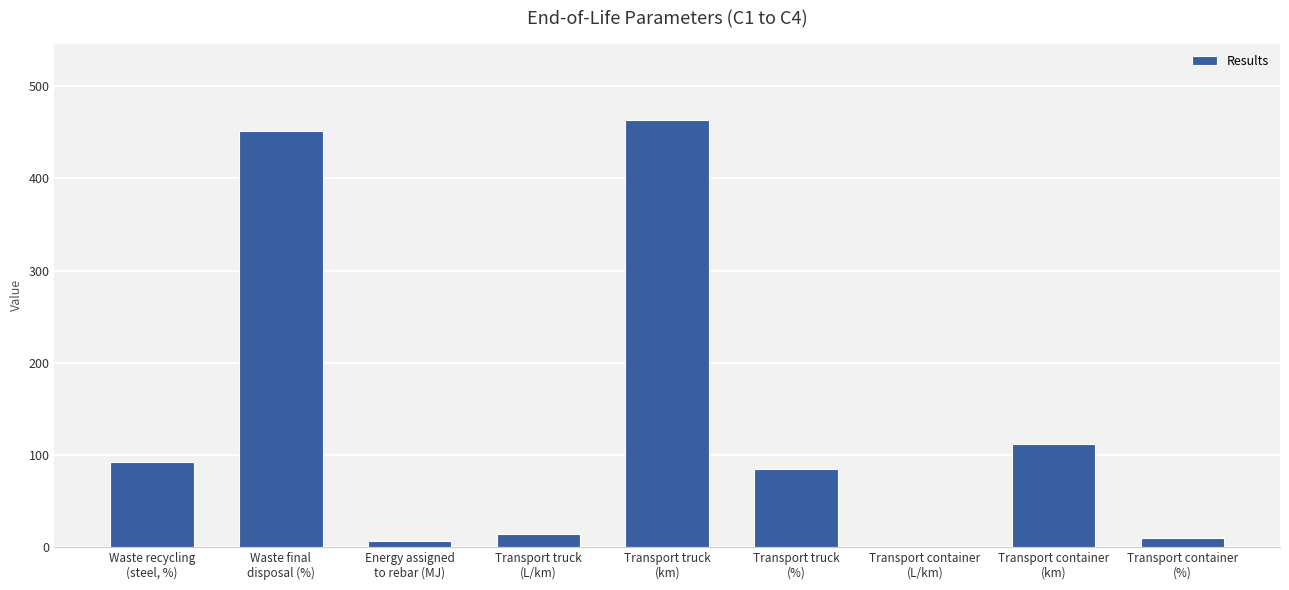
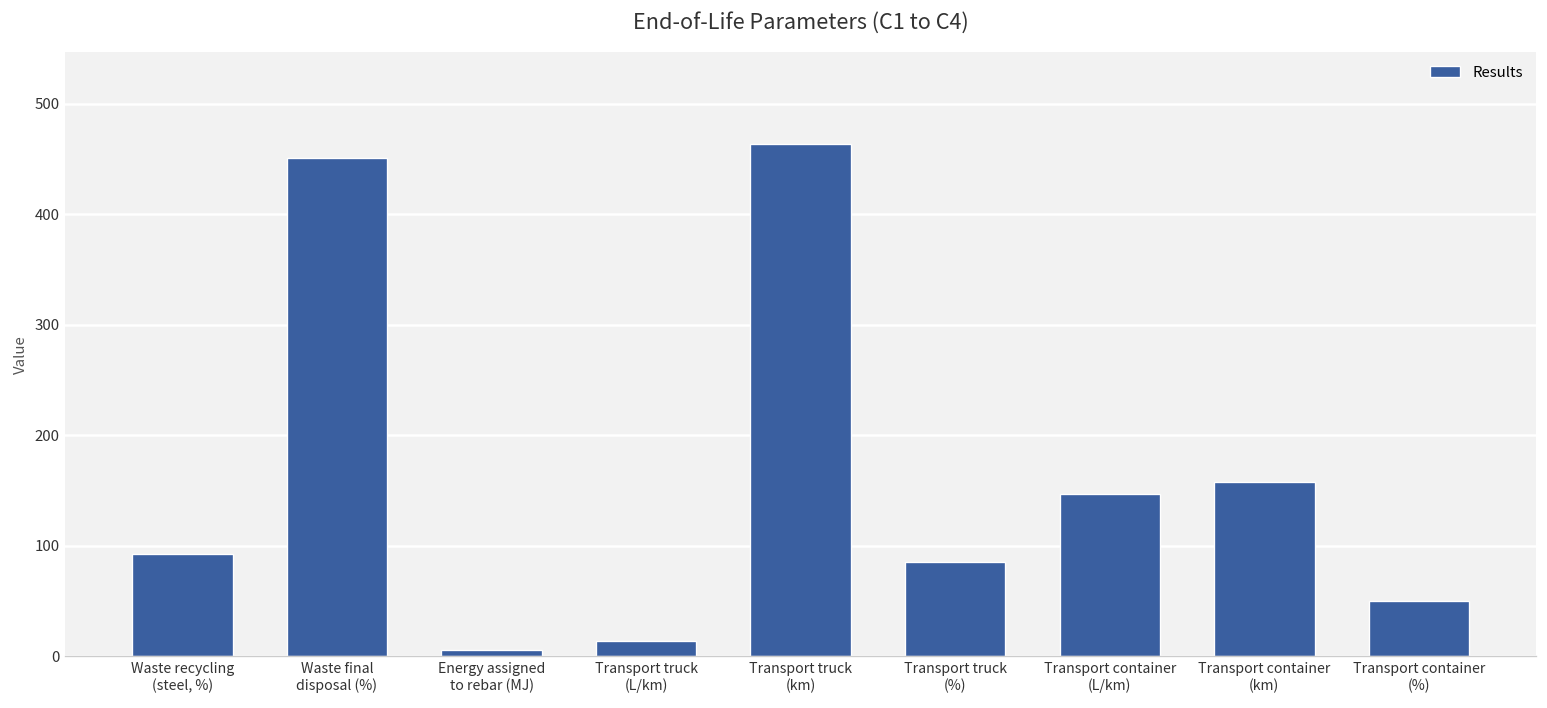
  {
    "Waste recycling (steel, %)": 90,
    "Waste final disposal (%)": 450,
    "Energy assigned to rebar (MJ)": 10,
    "Transport truck (L/km)": 10,
    "Transport truck (km)": 460,
    "Transport truck (%)": 90,
-   "Transport container (L/km)": 0,
-   "Transport container (km)": 110,
-   "Transport container (%)": 10
+   "Transport container (L/km)": 150,
+   "Transport container (km)": 160,
+   "Transport container (%)": 50
  }
